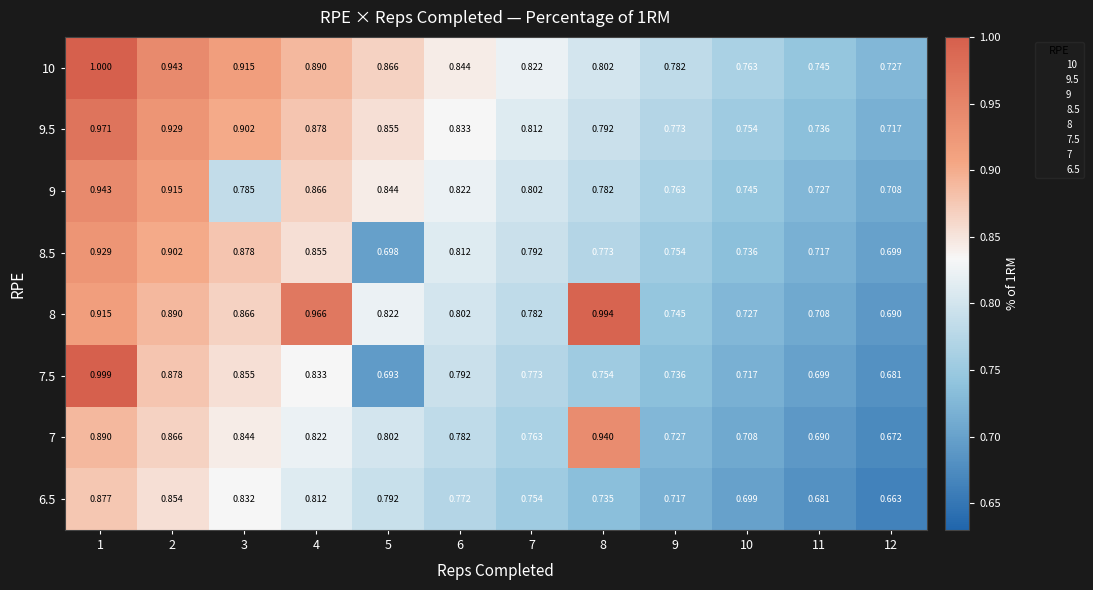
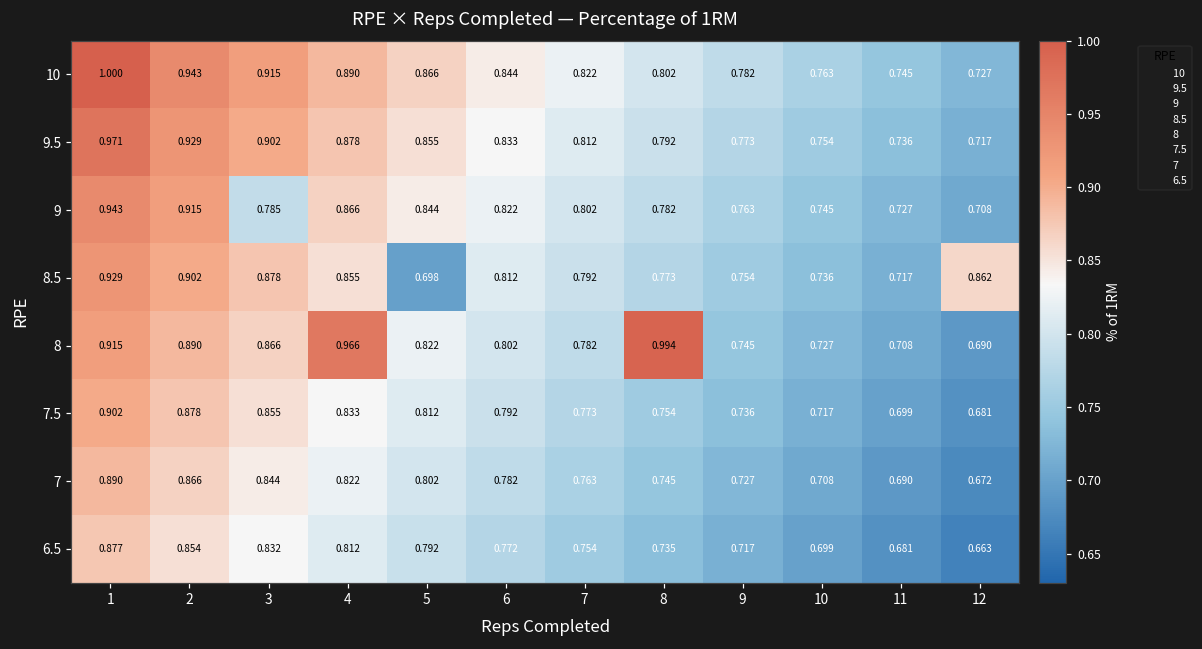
  {
    "10": {
      "1": 1.000,
      "2": 0.943,
      "3": 0.915,
      "4": 0.890,
      "5": 0.866,
      "6": 0.844,
      "7": 0.822,
      "8": 0.802,
      "9": 0.782,
      "10": 0.763,
      "11": 0.745,
      "12": 0.727
    },
    "9.5": {
      "1": 0.971,
      "2": 0.929,
      "3": 0.902,
      "4": 0.878,
      "5": 0.855,
      "6": 0.833,
      "7": 0.812,
      "8": 0.792,
      "9": 0.773,
      "10": 0.754,
      "11": 0.736,
      "12": 0.717
    },
    "9": {
      "1": 0.943,
      "2": 0.915,
      "3": 0.785,
      "4": 0.866,
      "5": 0.844,
      "6": 0.822,
      "7": 0.802,
      "8": 0.782,
      "9": 0.763,
      "10": 0.745,
      "11": 0.727,
      "12": 0.708
    },
    "8.5": {
      "1": 0.929,
      "2": 0.902,
      "3": 0.878,
      "4": 0.855,
      "5": 0.698,
      "6": 0.812,
      "7": 0.792,
      "8": 0.773,
      "9": 0.754,
      "10": 0.736,
      "11": 0.717,
-     "12": 0.699
+     "12": 0.862
    },
    "8": {
      "1": 0.915,
      "2": 0.890,
      "3": 0.866,
      "4": 0.966,
      "5": 0.822,
      "6": 0.802,
      "7": 0.782,
      "8": 0.994,
      "9": 0.745,
      "10": 0.727,
      "11": 0.708,
      "12": 0.690
    },
    "7.5": {
-     "1": 0.999,
+     "1": 0.902,
      "2": 0.878,
      "3": 0.855,
      "4": 0.833,
-     "5": 0.693,
+     "5": 0.812,
      "6": 0.792,
      "7": 0.773,
      "8": 0.754,
      "9": 0.736,
      "10": 0.717,
      "11": 0.699,
      "12": 0.681
    },
    "7": {
      "1": 0.890,
      "2": 0.866,
      "3": 0.844,
      "4": 0.822,
      "5": 0.802,
      "6": 0.782,
      "7": 0.763,
-     "8": 0.940,
+     "8": 0.745,
      "9": 0.727,
      "10": 0.708,
      "11": 0.690,
      "12": 0.672
    },
    "6.5": {
      "1": 0.877,
      "2": 0.854,
      "3": 0.832,
      "4": 0.812,
      "5": 0.792,
      "6": 0.772,
      "7": 0.754,
      "8": 0.735,
      "9": 0.717,
      "10": 0.699,
      "11": 0.681,
      "12": 0.663
    }
  }
